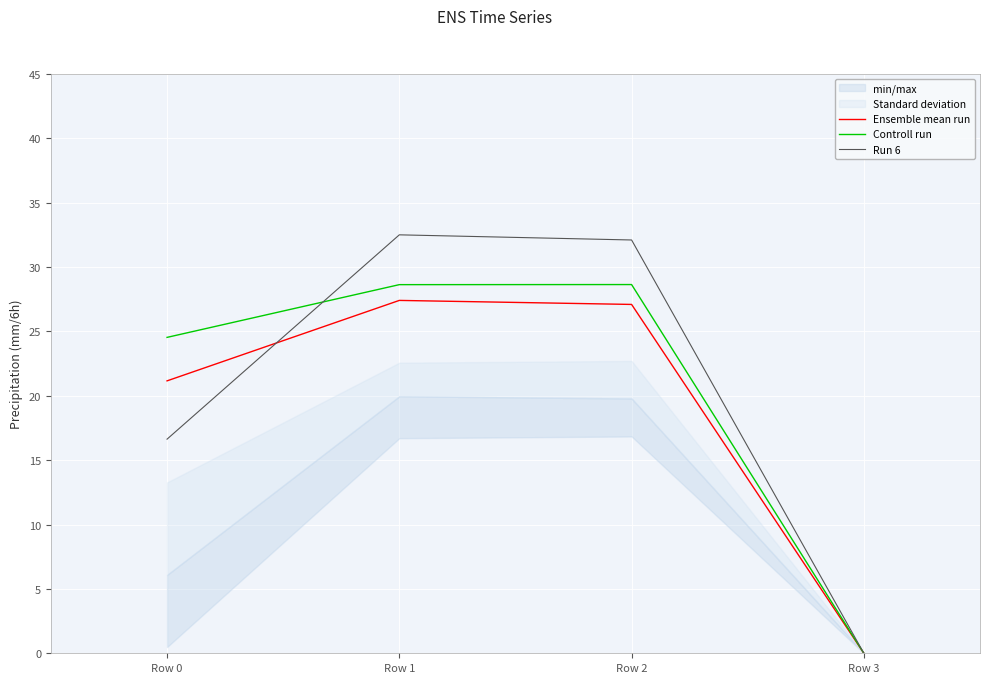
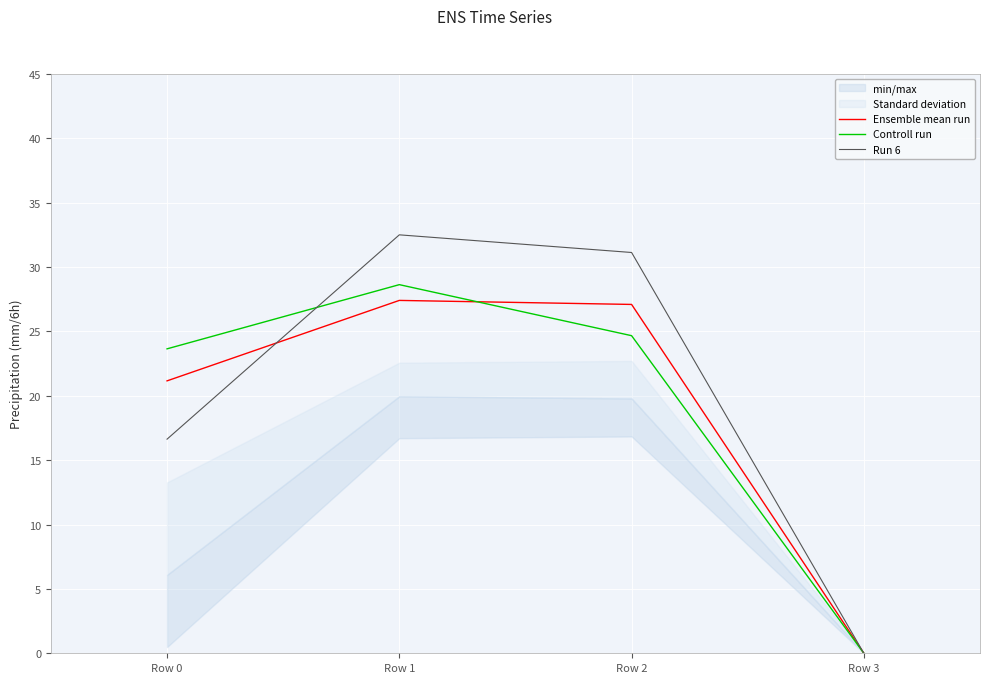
  {
    "Ensemble mean run": {
      "Row 0": 21.2,
      "Row 1": 27.4,
      "Row 2": 27.1
    },
    "Controll run": {
-     "Row 0": 24.5,
+     "Row 0": 23.6,
      "Row 1": 28.6,
-     "Row 2": 28.6
+     "Row 2": 24.7
    },
    "Run 6": {
      "Row 0": 16.6,
      "Row 1": 32.5,
-     "Row 2": 32.1
+     "Row 2": 31.1
    }
  }
